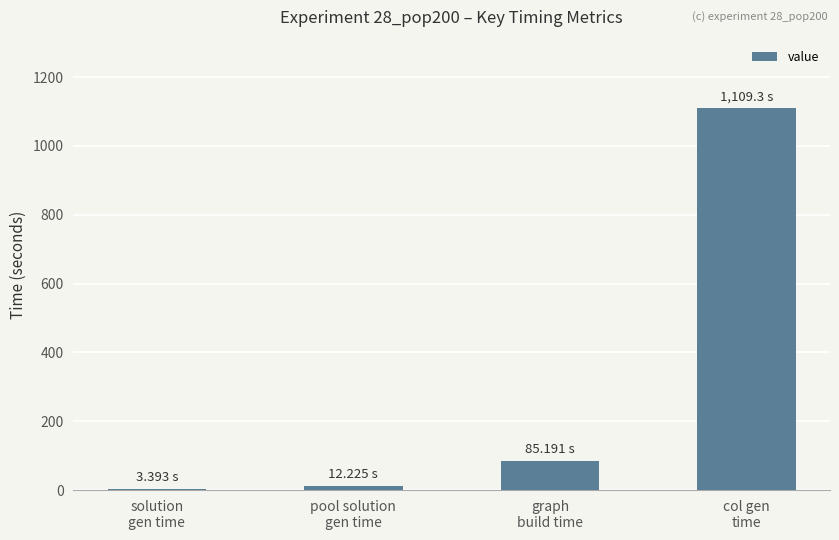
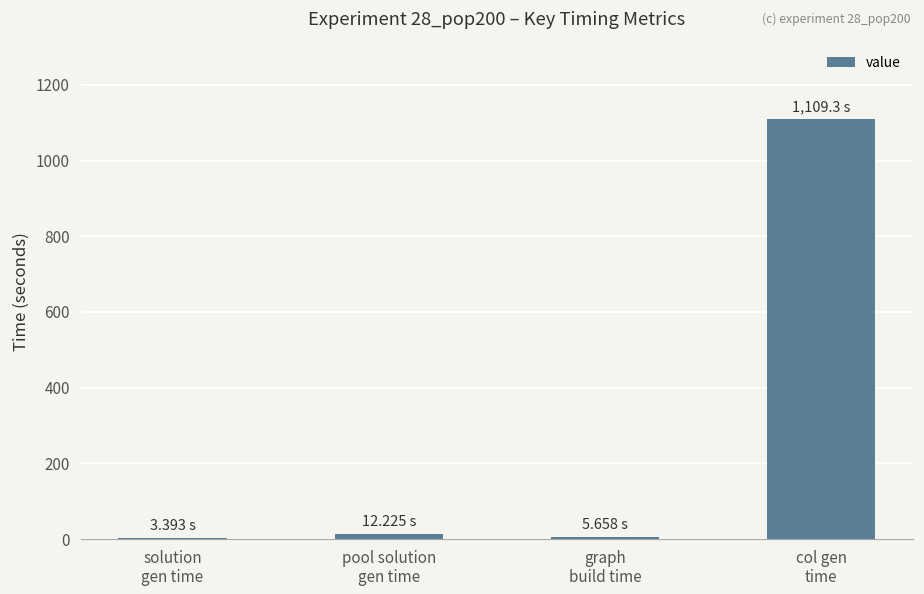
  {
    "solution gen time": "3.393",
    "pool solution gen time": "12.225",
-   "graph build time": "85.191",
+   "graph build time": "5.658",
    "col gen time": "1,109.3"
  }
